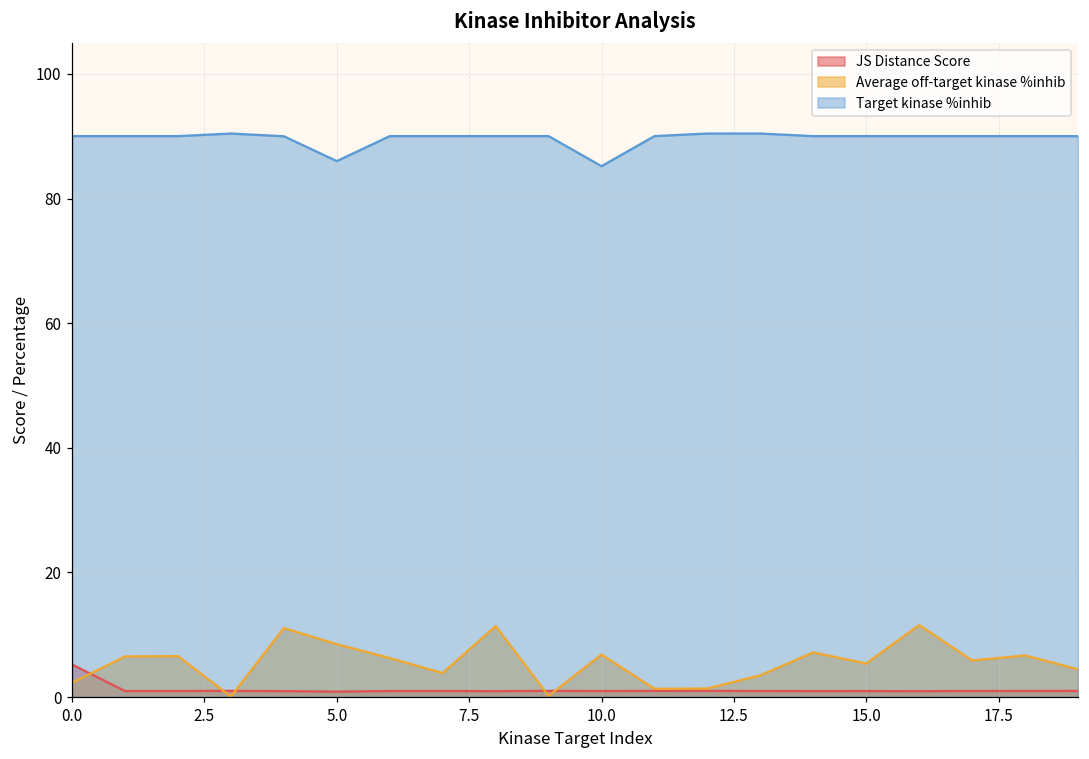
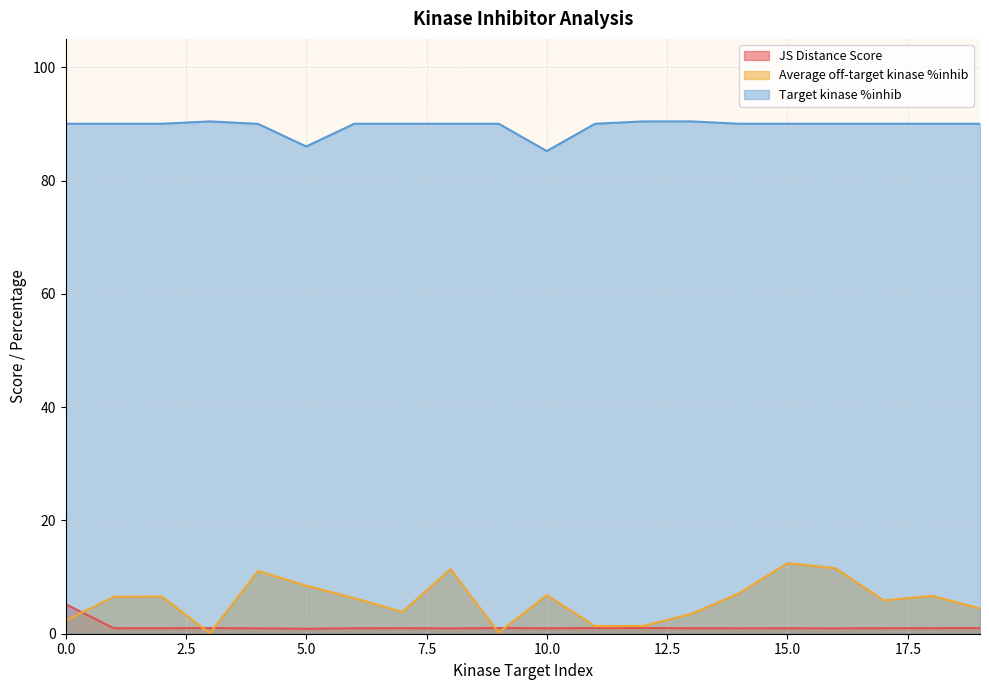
  {
    "JS Distance Score": {
      "0.0": 5,
      "5.0": 1,
      "10.0": 1,
      "15.0": 1
    },
    "Average off-target kinase %inhib": {
      "0.0": 2,
      "5.0": 8,
      "10.0": 7,
-     "15.0": 5
+     "15.0": 12
    },
    "Target kinase %inhib": {
      "0.0": 90,
      "5.0": 86,
      "10.0": 85,
      "15.0": 90
    }
  }
